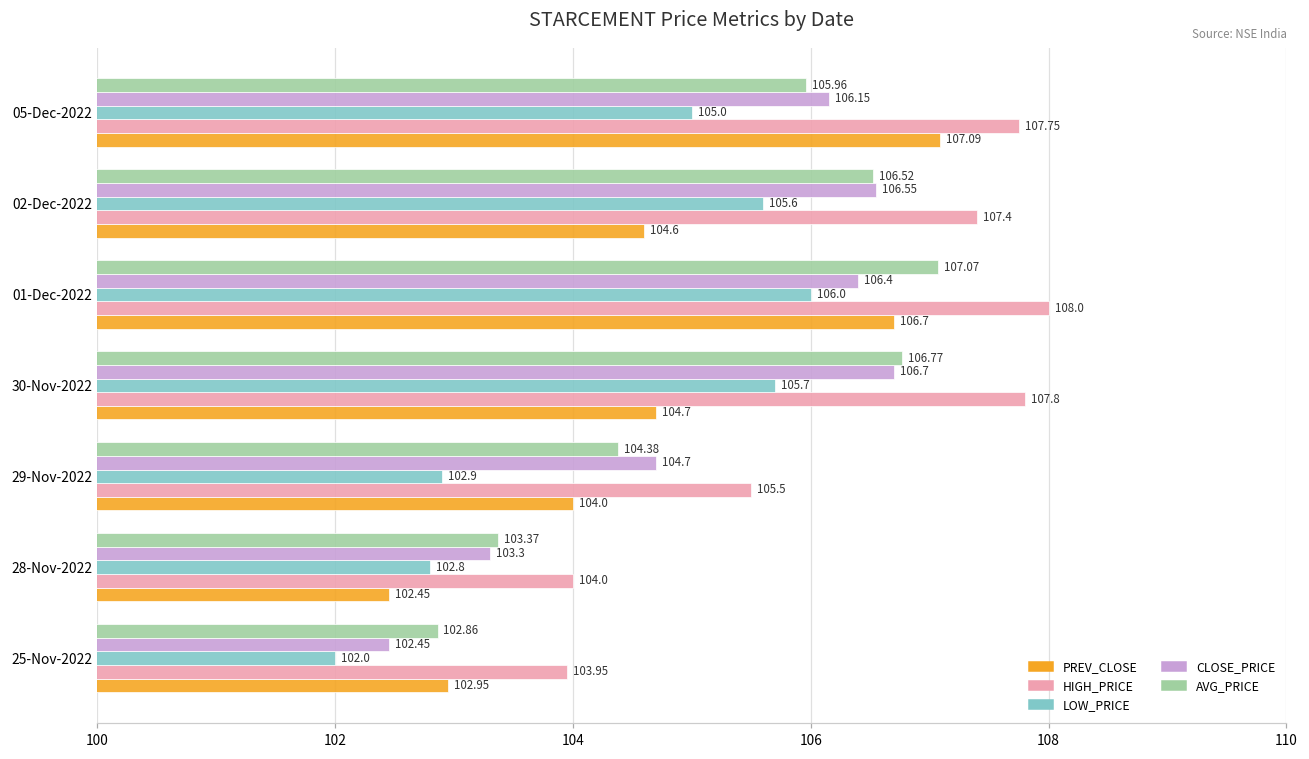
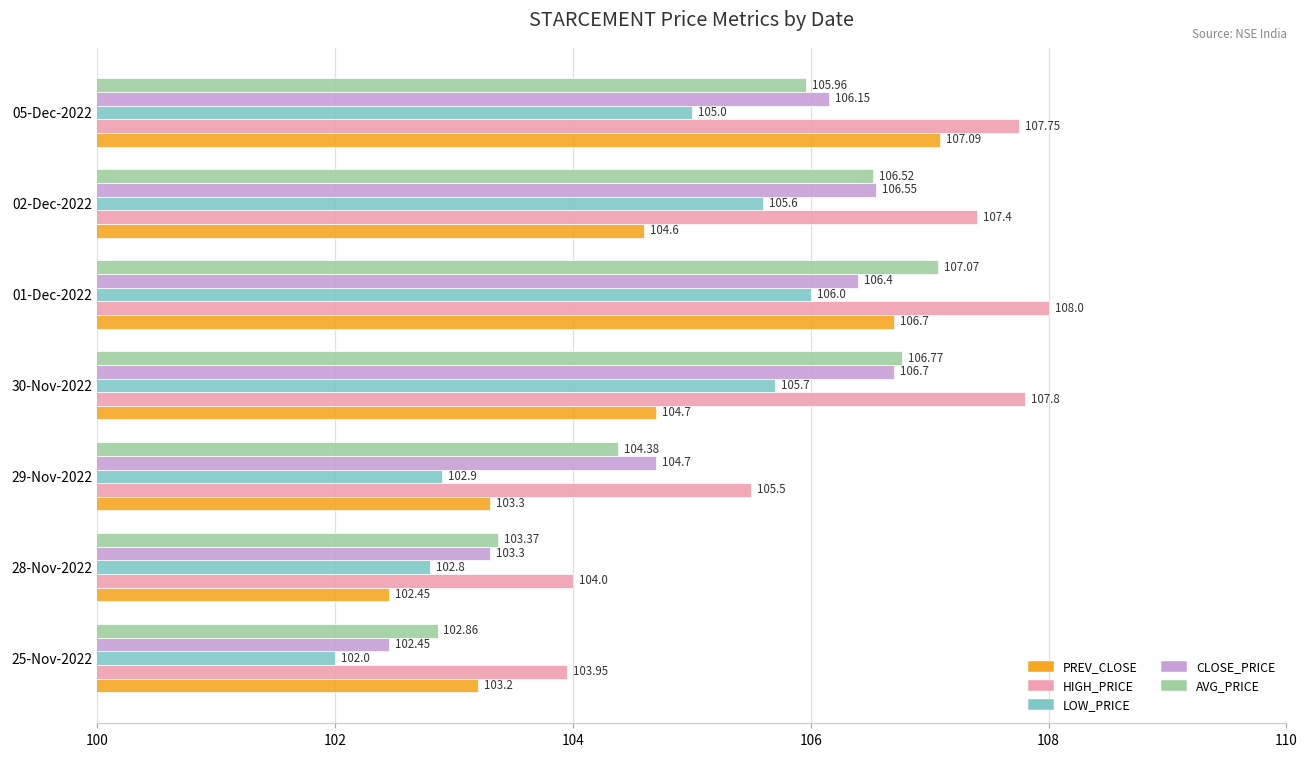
  {
    "PREV_CLOSE": {
      "05-Dec-2022": 107.09,
      "02-Dec-2022": 104.6,
      "01-Dec-2022": 106.7,
      "30-Nov-2022": 104.7,
-     "29-Nov-2022": 104.0,
+     "29-Nov-2022": 103.3,
      "28-Nov-2022": 102.45,
-     "25-Nov-2022": 102.95
+     "25-Nov-2022": 103.2
    }
  }
